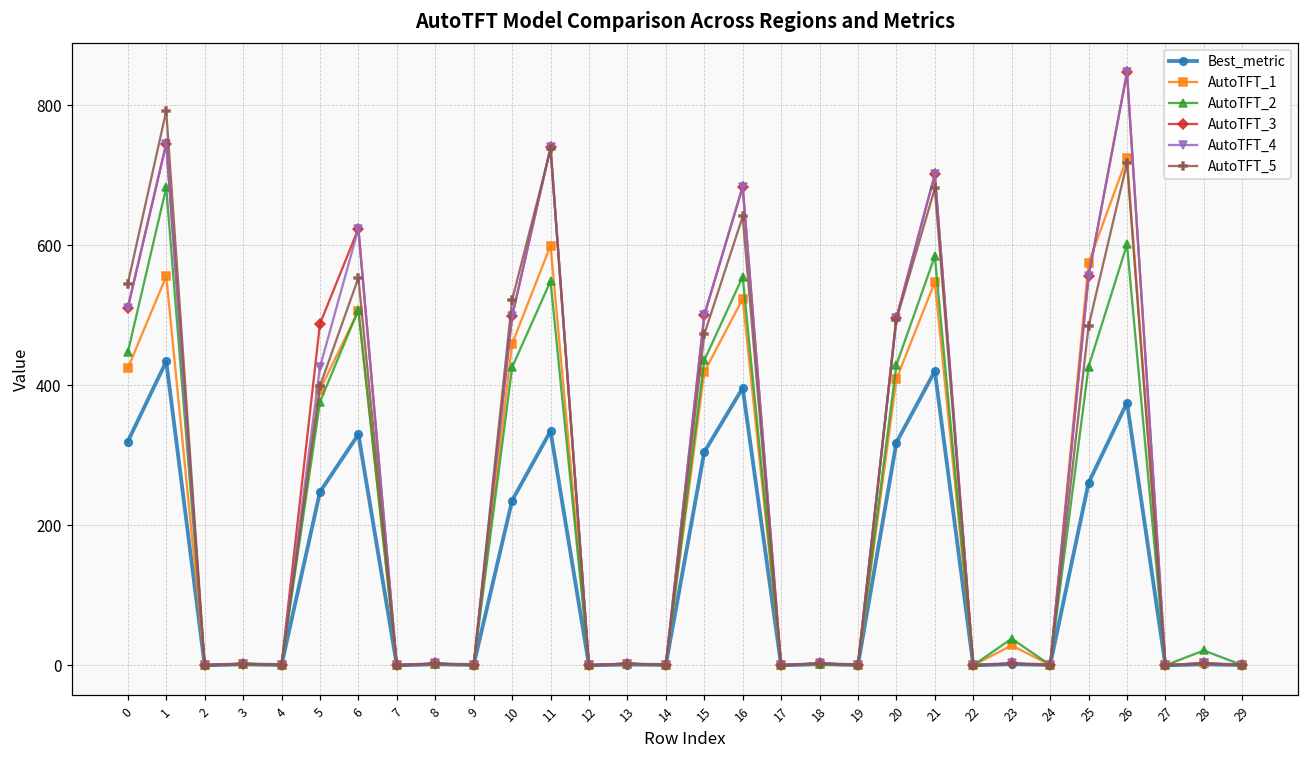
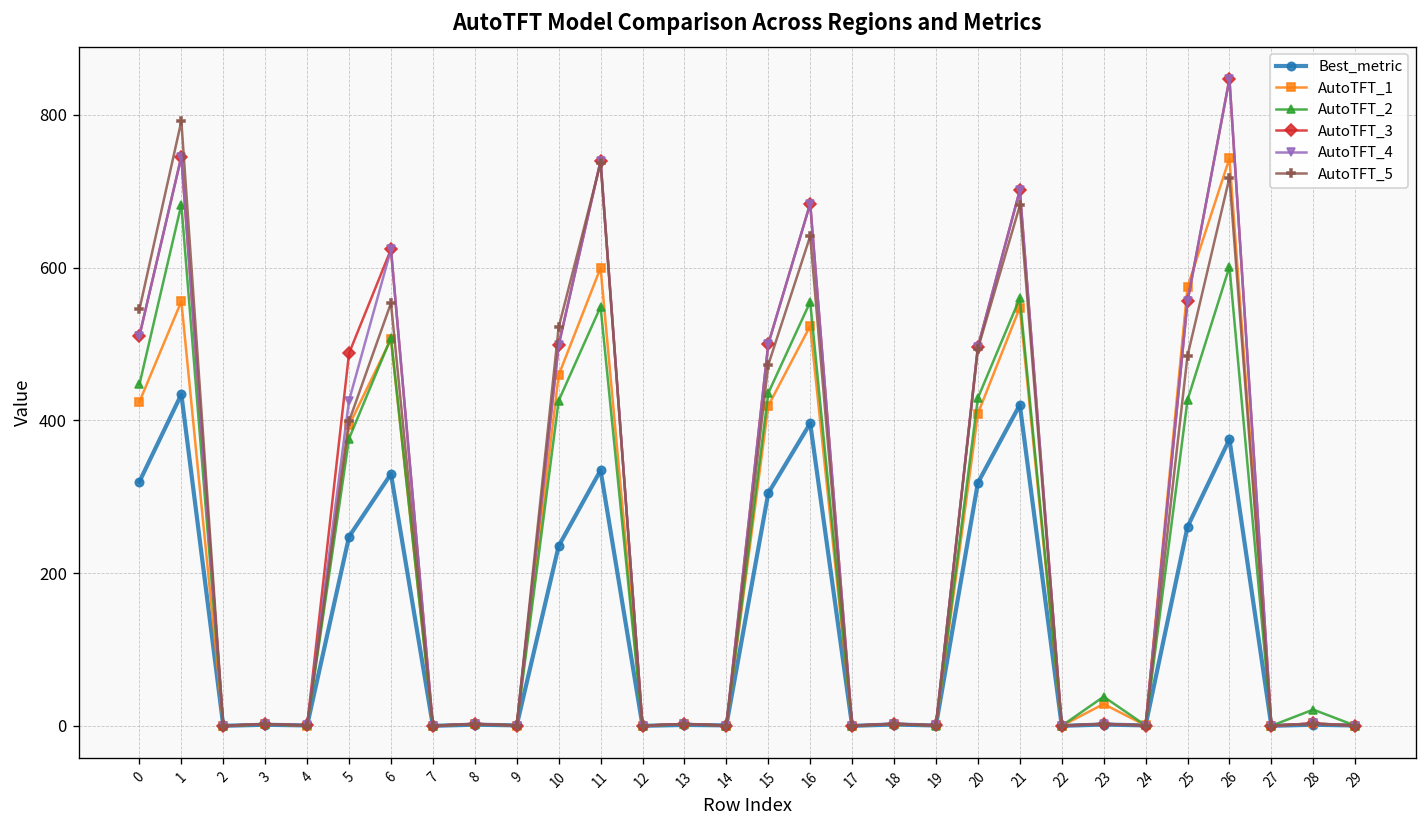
  {
    "Best_metric": {
      "0": 320,
      "1": 430,
      "5": 250,
      "6": 330,
      "10": 240,
      "11": 330,
      "15": 300,
      "16": 400,
      "20": 320,
      "21": 420,
      "25": 260,
      "26": 380
    },
    "AutoTFT_1": {
      "0": 420,
      "1": 560,
      "5": 390,
      "10": 460,
      "11": 600,
      "15": 420,
      "16": 520,
      "20": 410,
      "21": 550,
      "23": 30,
      "25": 570,
-     "26": 730
+     "26": 740
    },
    "AutoTFT_2": {
      "0": 450,
      "1": 680,
      "5": 380,
      "10": 430,
      "11": 550,
      "15": 440,
      "16": 560,
      "20": 430,
-     "21": 580,
+     "21": 560,
      "23": 40,
      "25": 430,
      "26": 600,
      "28": 20
    },
    "AutoTFT_3": {
      "5": 490
    },
    "AutoTFT_4": {
      "5": 430
    },
    "AutoTFT_5": {
      "0": 550,
      "1": 790,
      "5": 400,
      "6": 550,
      "10": 520,
      "15": 470,
      "16": 640,
      "21": 680,
      "25": 480,
      "26": 720
    }
  }
